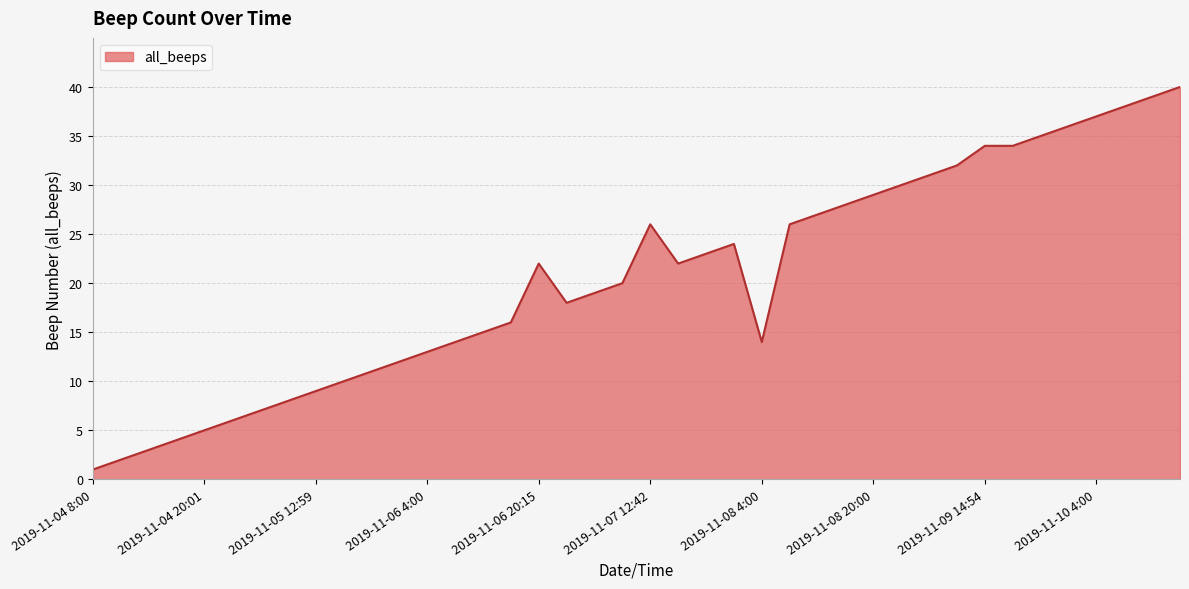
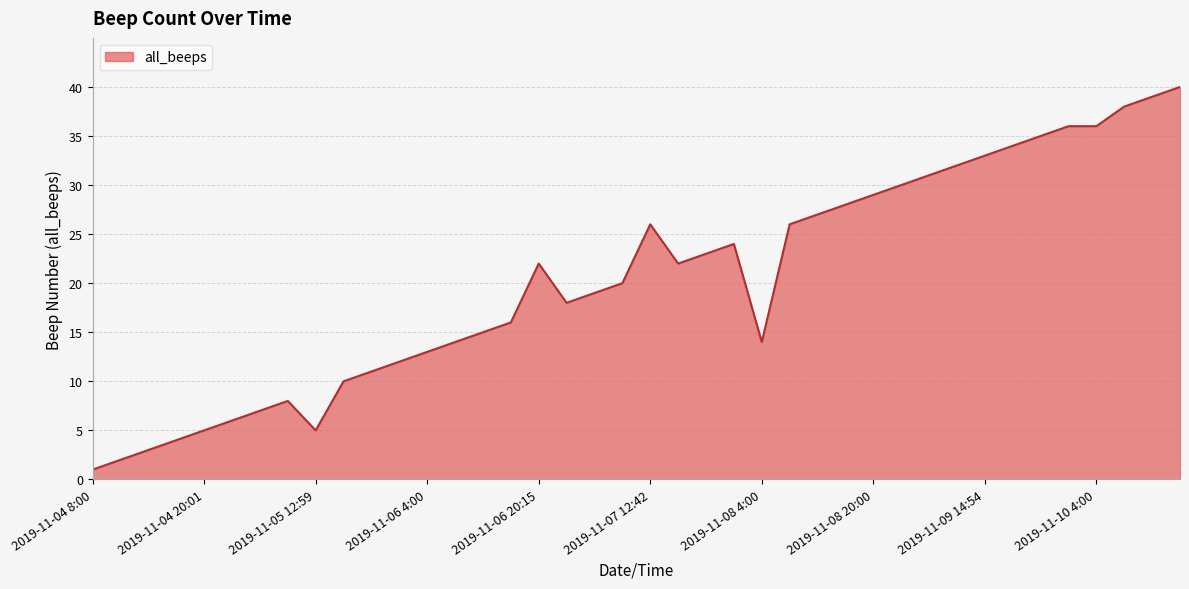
  {
    "2019-11-04 8:00": 1,
    "2019-11-04 20:01": 5,
-   "2019-11-05 12:59": 9,
+   "2019-11-05 12:59": 5,
    "2019-11-06 4:00": 13,
    "2019-11-06 20:15": 22,
    "2019-11-07 12:42": 26,
    "2019-11-08 4:00": 14,
    "2019-11-08 20:00": 29,
-   "2019-11-09 14:54": 34,
-   "2019-11-10 4:00": 37
+   "2019-11-09 14:54": 33,
+   "2019-11-10 4:00": 36
  }
